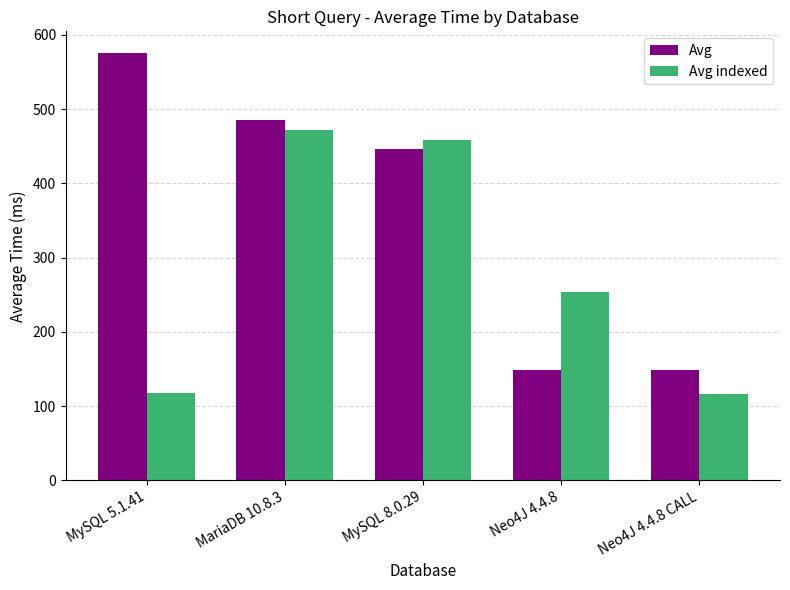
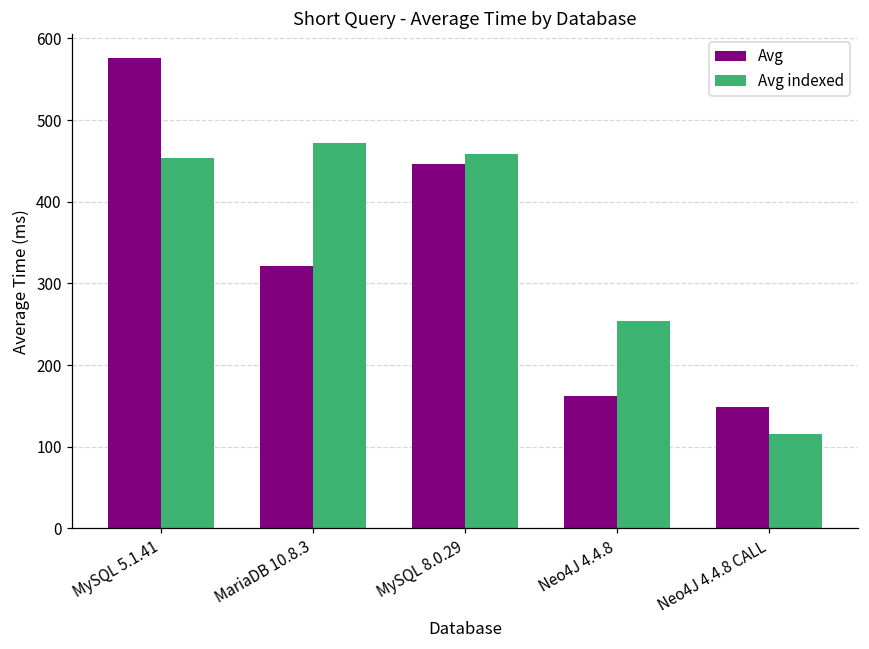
  {
    "Avg": {
      "MySQL 5.1.41": 580,
-     "MariaDB 10.8.3": 490,
+     "MariaDB 10.8.3": 320,
      "MySQL 8.0.29": 450,
-     "Neo4J 4.4.8": 150,
+     "Neo4J 4.4.8": 160,
      "Neo4J 4.4.8 CALL": 150
    },
    "Avg indexed": {
-     "MySQL 5.1.41": 120,
+     "MySQL 5.1.41": 450,
      "MariaDB 10.8.3": 470,
      "MySQL 8.0.29": 460,
      "Neo4J 4.4.8": 250,
      "Neo4J 4.4.8 CALL": 120
    }
  }
